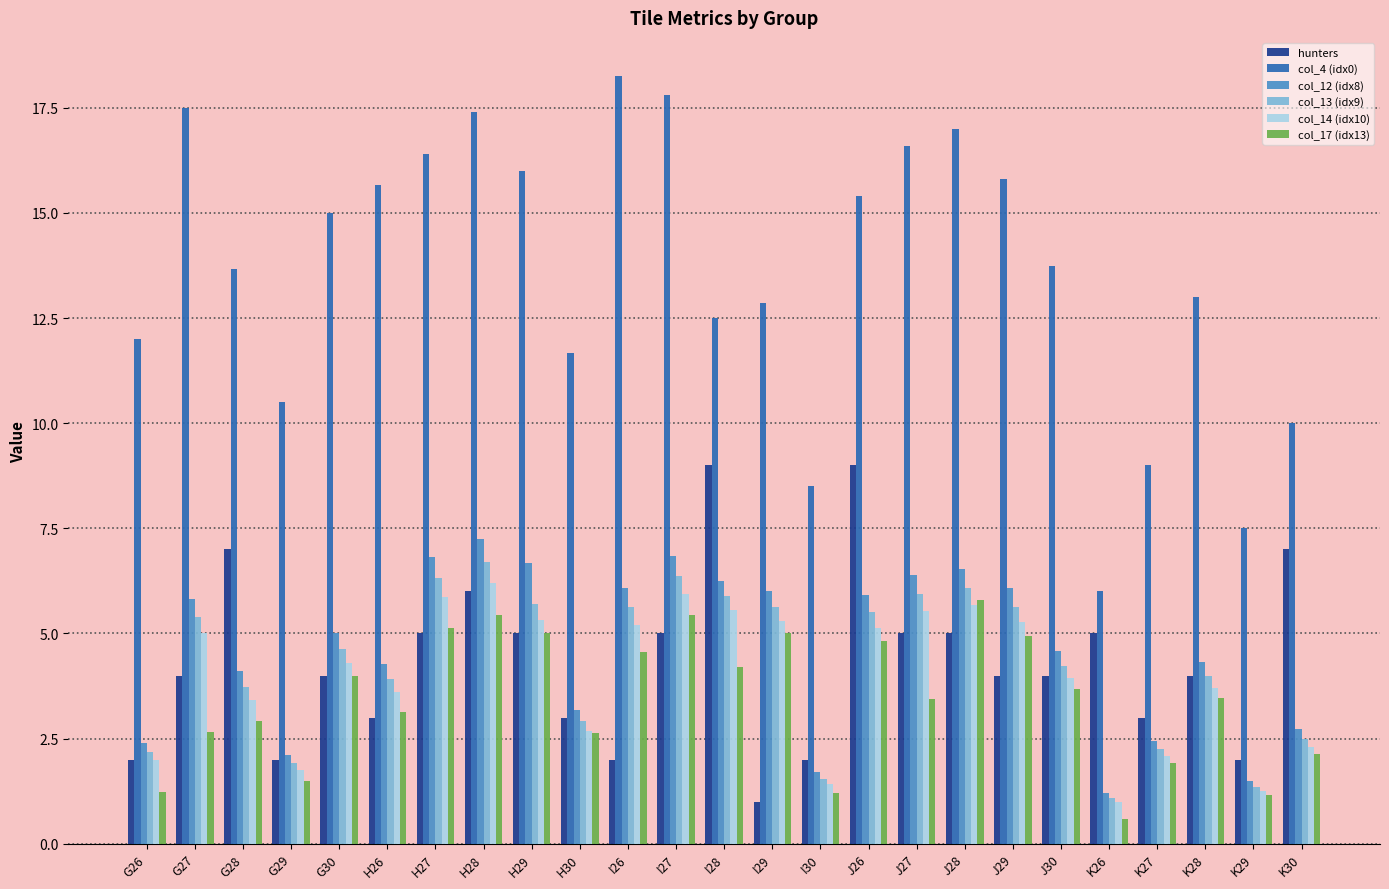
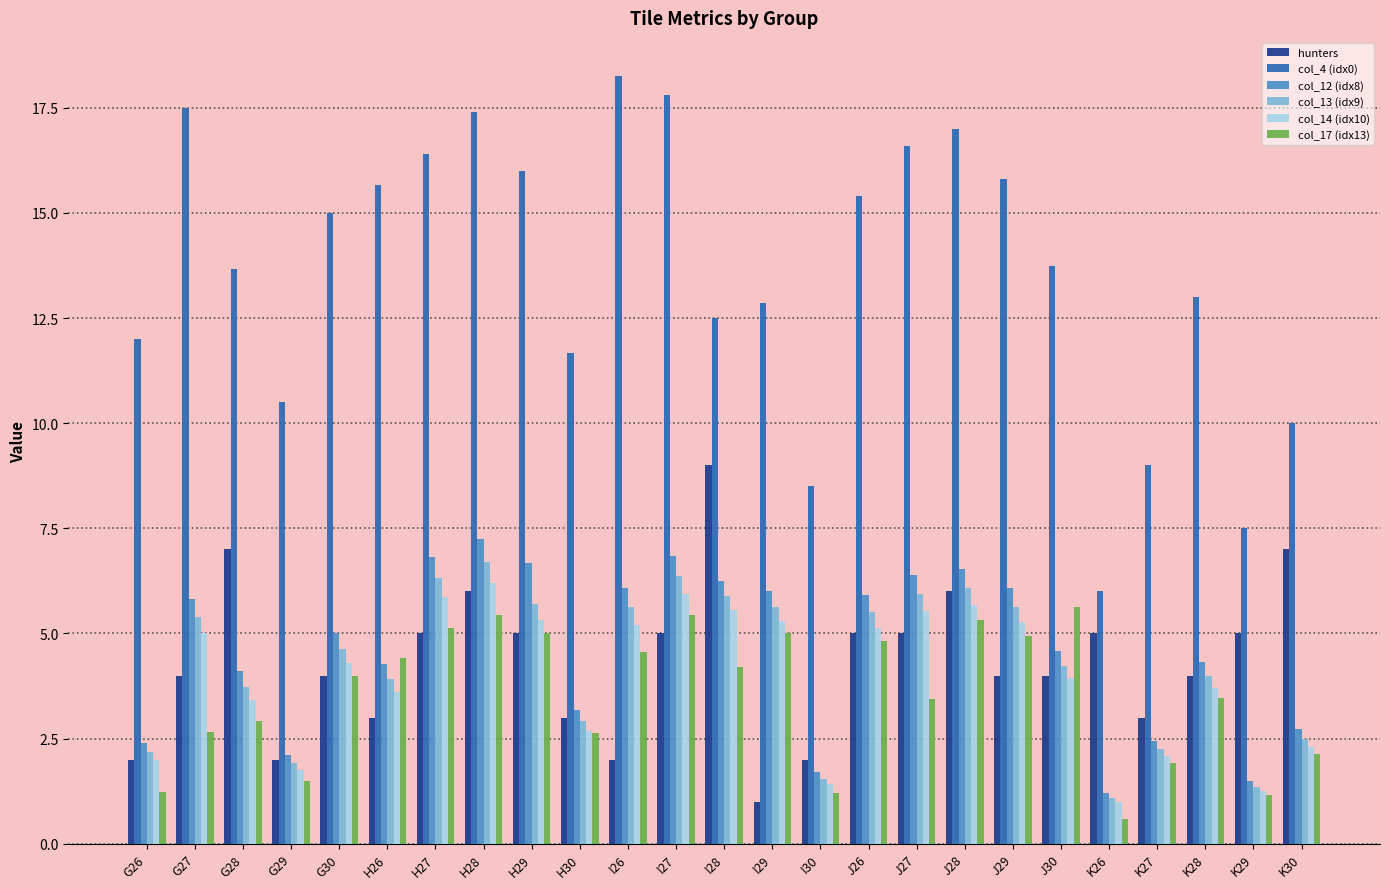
  {
    "hunters": {
      "G26": 2,
      "G27": 4,
      "G28": 7,
      "G29": 2,
      "G30": 4,
      "H26": 3,
      "H27": 5,
      "H28": 6,
      "H29": 5,
      "H30": 3,
      "I26": 2,
      "I27": 5,
      "I28": 9,
      "I29": 1,
      "I30": 2,
-     "J26": 9,
+     "J26": 5,
      "J27": 5,
-     "J28": 5,
+     "J28": 6,
      "J29": 4,
      "J30": 4,
      "K26": 5,
      "K27": 3,
      "K28": 4,
-     "K29": 2,
+     "K29": 5,
      "K30": 7
    },
    "col_17 (idx13)": {
      "G26": 1.2,
      "G27": 2.7,
      "G28": 2.9,
      "G29": 1.5,
      "G30": 4.0,
-     "H26": 3.1,
+     "H26": 4.4,
      "H27": 5.1,
      "H28": 5.4,
      "H29": 5.0,
      "H30": 2.6,
      "I26": 4.6,
      "I27": 5.4,
      "I28": 4.2,
      "I29": 5.0,
      "I30": 1.2,
      "J26": 4.8,
      "J27": 3.5,
-     "J28": 5.8,
+     "J28": 5.3,
      "J29": 4.9,
-     "J30": 3.7,
+     "J30": 5.6,
      "K26": 0.6,
      "K27": 1.9,
      "K28": 3.5,
      "K29": 1.2,
      "K30": 2.1
    }
  }
